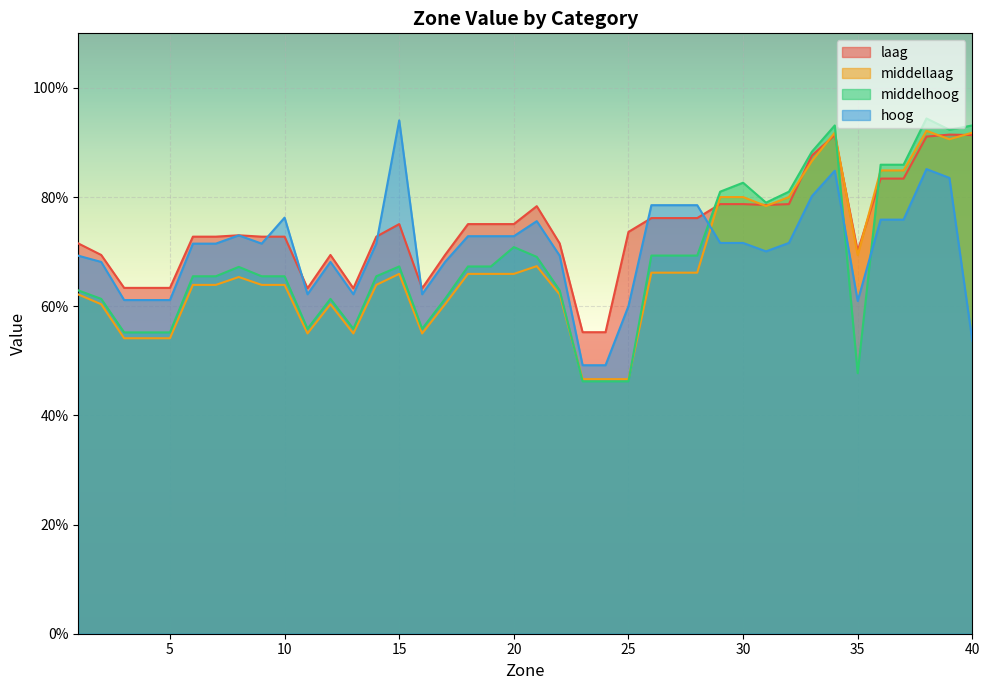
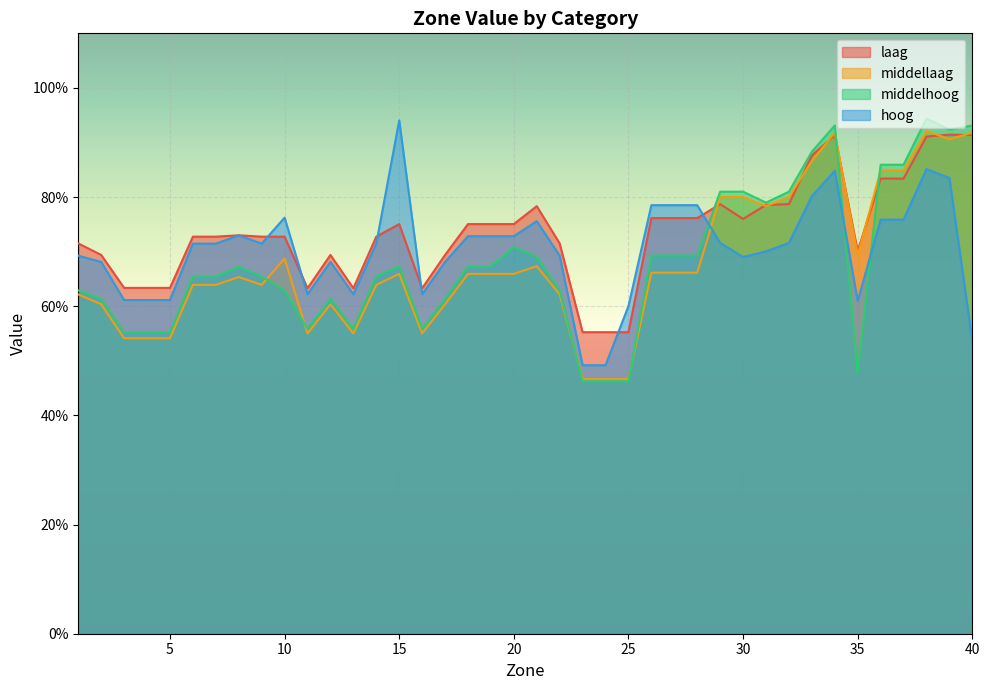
  {
    "laag": {
      "5": "63%",
      "10": "73%",
      "15": "75%",
      "20": "75%",
-     "25": "74%",
-     "30": "79%",
+     "25": "55%",
+     "30": "76%",
      "35": "70%"
    },
    "middellaag": {
      "5": "54%",
-     "10": "64%",
+     "10": "69%",
      "15": "66%",
      "20": "66%",
      "30": "80%",
      "35": "69%"
    },
    "middelhoog": {
      "5": "55%",
-     "10": "65%",
+     "10": "63%",
      "15": "67%",
      "20": "71%",
-     "30": "83%",
+     "30": "81%",
      "35": "48%",
      "40": "93%"
    },
    "hoog": {
      "5": "61%",
      "10": "76%",
      "15": "94%",
      "20": "73%",
      "25": "60%",
-     "30": "72%",
+     "30": "69%",
      "35": "61%",
      "40": "54%"
    }
  }
